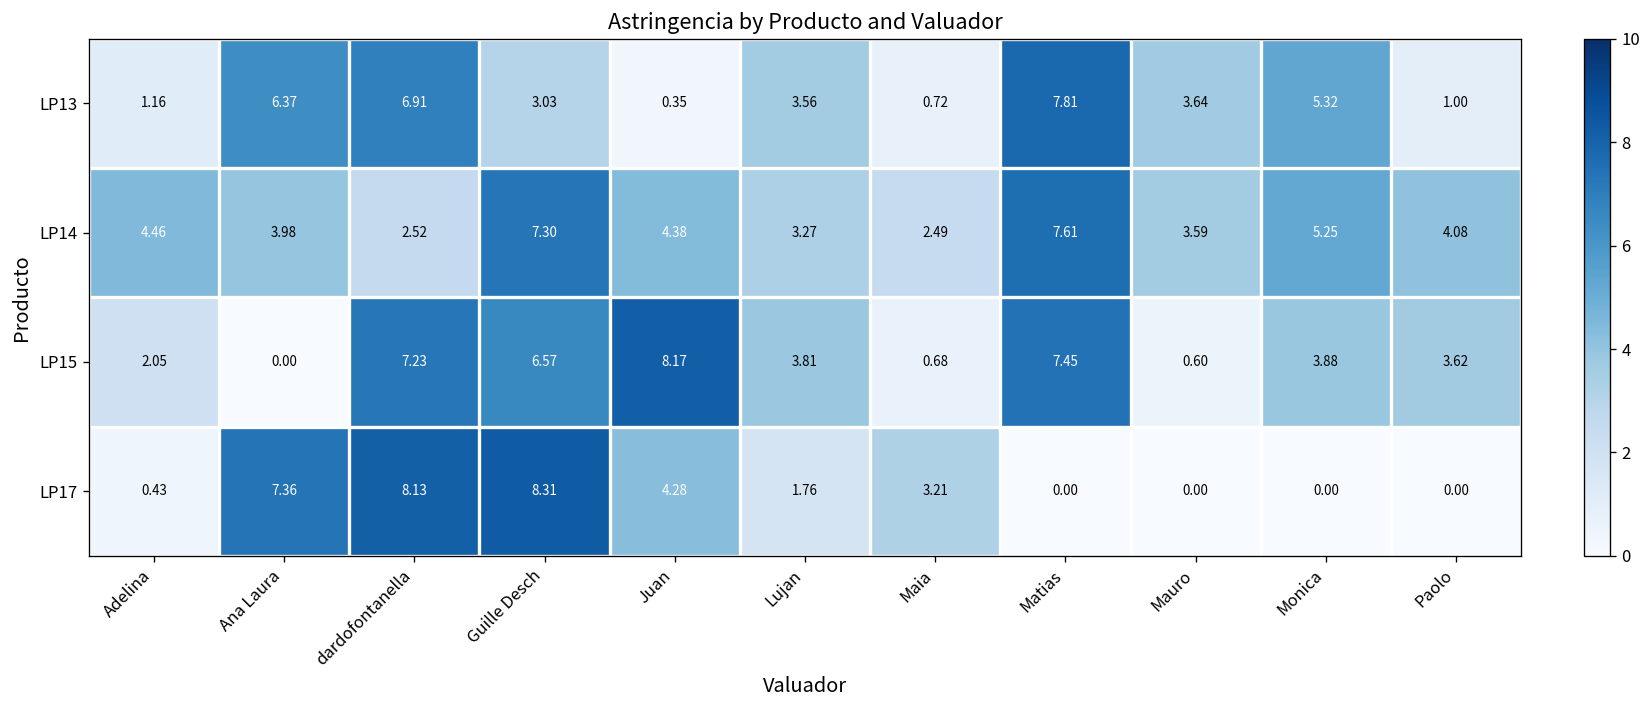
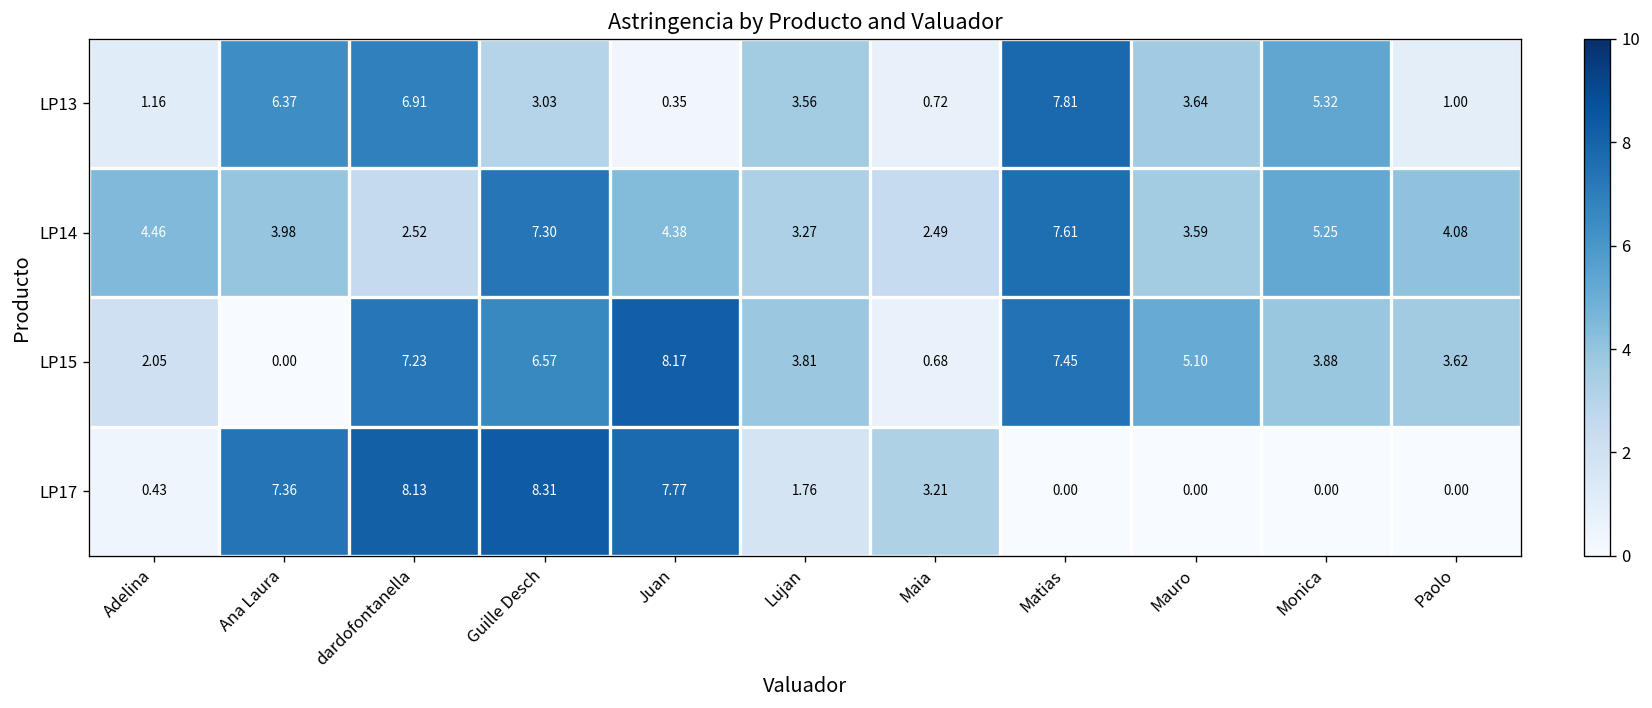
  {
    "LP13": {
      "Adelina": 1.16,
      "Ana Laura": 6.37,
      "dardofontanella": 6.91,
      "Guille Desch": 3.03,
      "Juan": 0.35,
      "Lujan": 3.56,
      "Maia": 0.72,
      "Matias": 7.81,
      "Mauro": 3.64,
      "Monica": 5.32,
      "Paolo": 1.00
    },
    "LP14": {
      "Adelina": 4.46,
      "Ana Laura": 3.98,
      "dardofontanella": 2.52,
      "Guille Desch": 7.30,
      "Juan": 4.38,
      "Lujan": 3.27,
      "Maia": 2.49,
      "Matias": 7.61,
      "Mauro": 3.59,
      "Monica": 5.25,
      "Paolo": 4.08
    },
    "LP15": {
      "Adelina": 2.05,
      "Ana Laura": 0.00,
      "dardofontanella": 7.23,
      "Guille Desch": 6.57,
      "Juan": 8.17,
      "Lujan": 3.81,
      "Maia": 0.68,
      "Matias": 7.45,
-     "Mauro": 0.60,
+     "Mauro": 5.10,
      "Monica": 3.88,
      "Paolo": 3.62
    },
    "LP17": {
      "Adelina": 0.43,
      "Ana Laura": 7.36,
      "dardofontanella": 8.13,
      "Guille Desch": 8.31,
-     "Juan": 4.28,
+     "Juan": 7.77,
      "Lujan": 1.76,
      "Maia": 3.21,
      "Matias": 0.00,
      "Mauro": 0.00,
      "Monica": 0.00,
      "Paolo": 0.00
    }
  }
